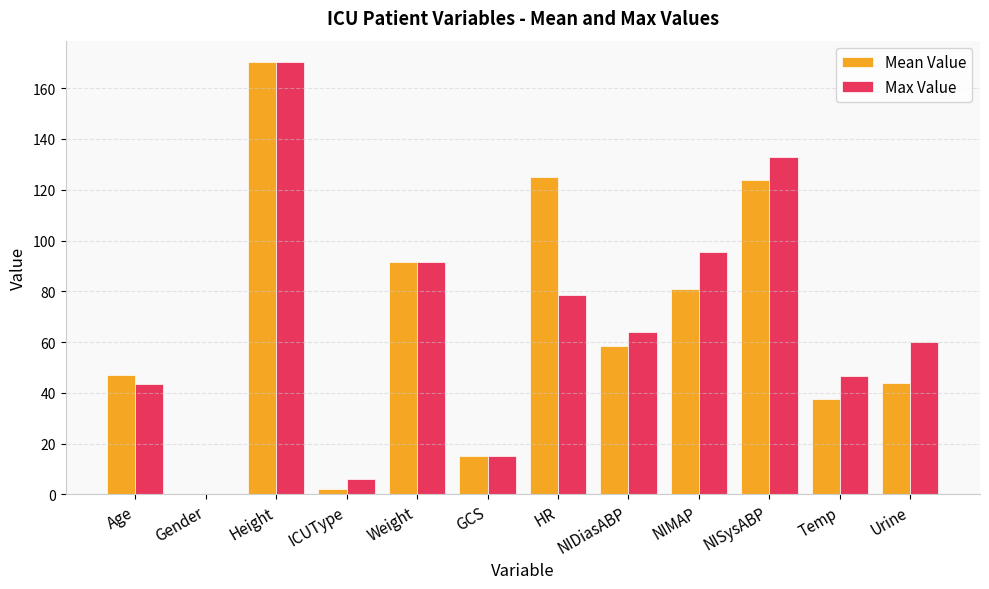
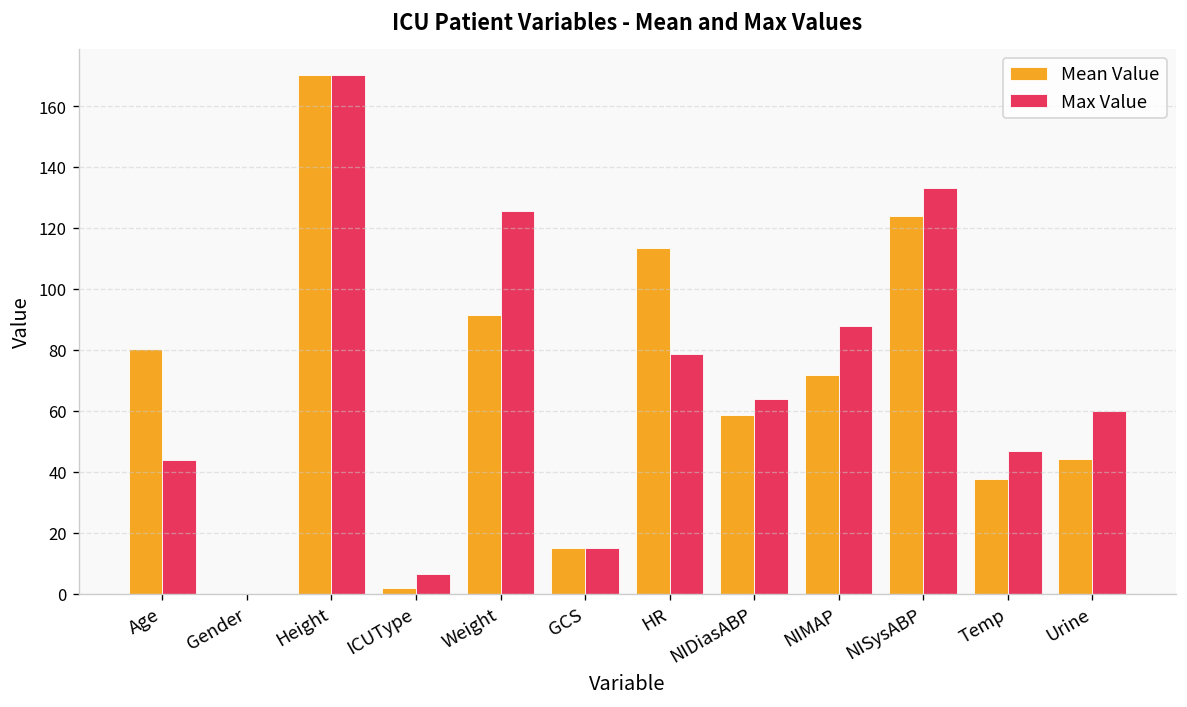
  {
    "Mean Value": {
-     "Age": 47,
+     "Age": 80,
      "Gender": 0,
      "Height": 170,
      "ICUType": 2,
      "Weight": 92,
      "GCS": 15,
-     "HR": 125,
+     "HR": 114,
      "NIDiasABP": 59,
-     "NIMAP": 81,
+     "NIMAP": 72,
      "NISysABP": 124,
      "Temp": 38,
      "Urine": 44
    },
    "Max Value": {
      "Age": 44,
      "Gender": 0,
      "Height": 170,
      "ICUType": 6,
-     "Weight": 92,
+     "Weight": 126,
      "GCS": 15,
      "HR": 79,
      "NIDiasABP": 64,
-     "NIMAP": 95,
+     "NIMAP": 88,
      "NISysABP": 133,
      "Temp": 47,
      "Urine": 60
    }
  }
